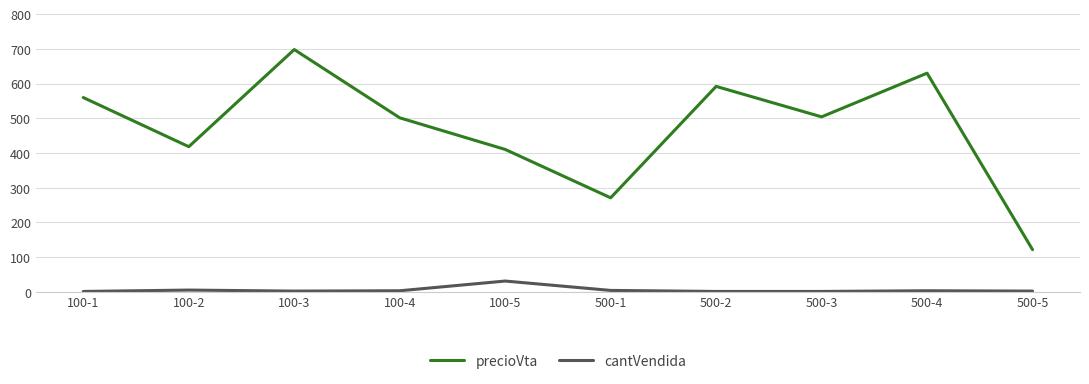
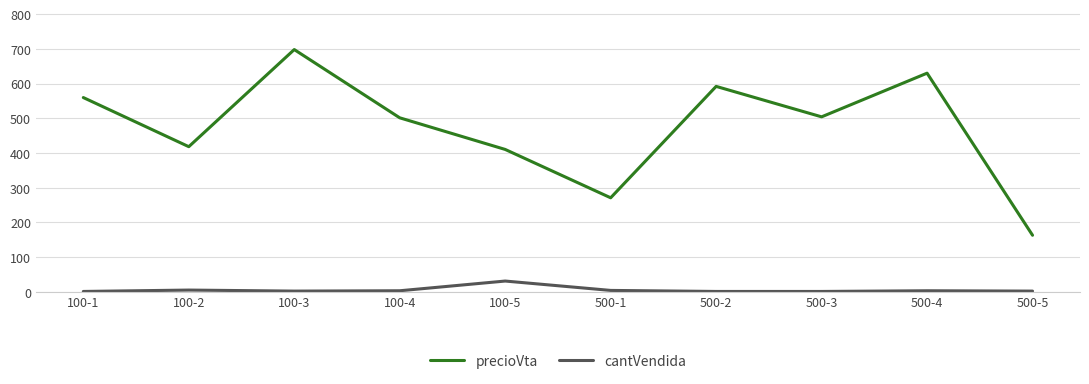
  {
    "precioVta": {
      "100-1": 560,
      "100-2": 420,
      "100-3": 700,
      "100-4": 500,
      "100-5": 410,
      "500-1": 270,
      "500-2": 590,
      "500-3": 500,
      "500-4": 630,
-     "500-5": 120
+     "500-5": 160
    },
    "cantVendida": {
      "100-1": 0,
      "100-2": 10,
      "100-3": 0,
      "100-4": 0,
      "100-5": 30,
      "500-1": 0,
      "500-2": 0,
      "500-3": 0,
      "500-4": 0,
      "500-5": 0
    }
  }
